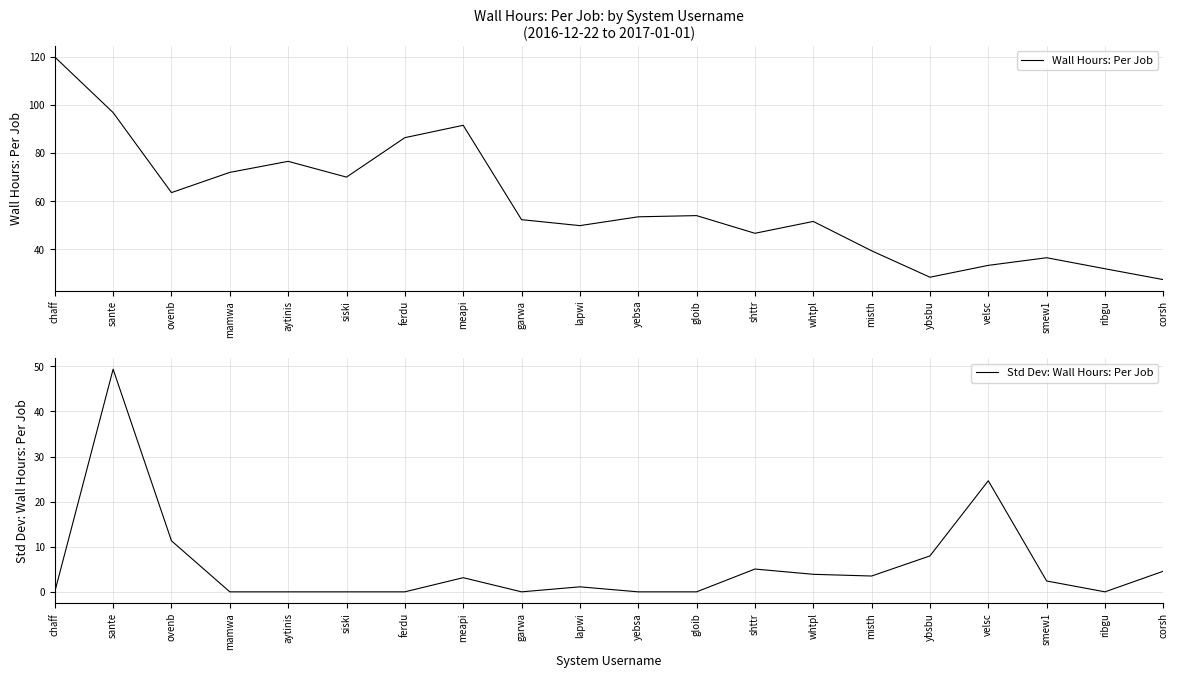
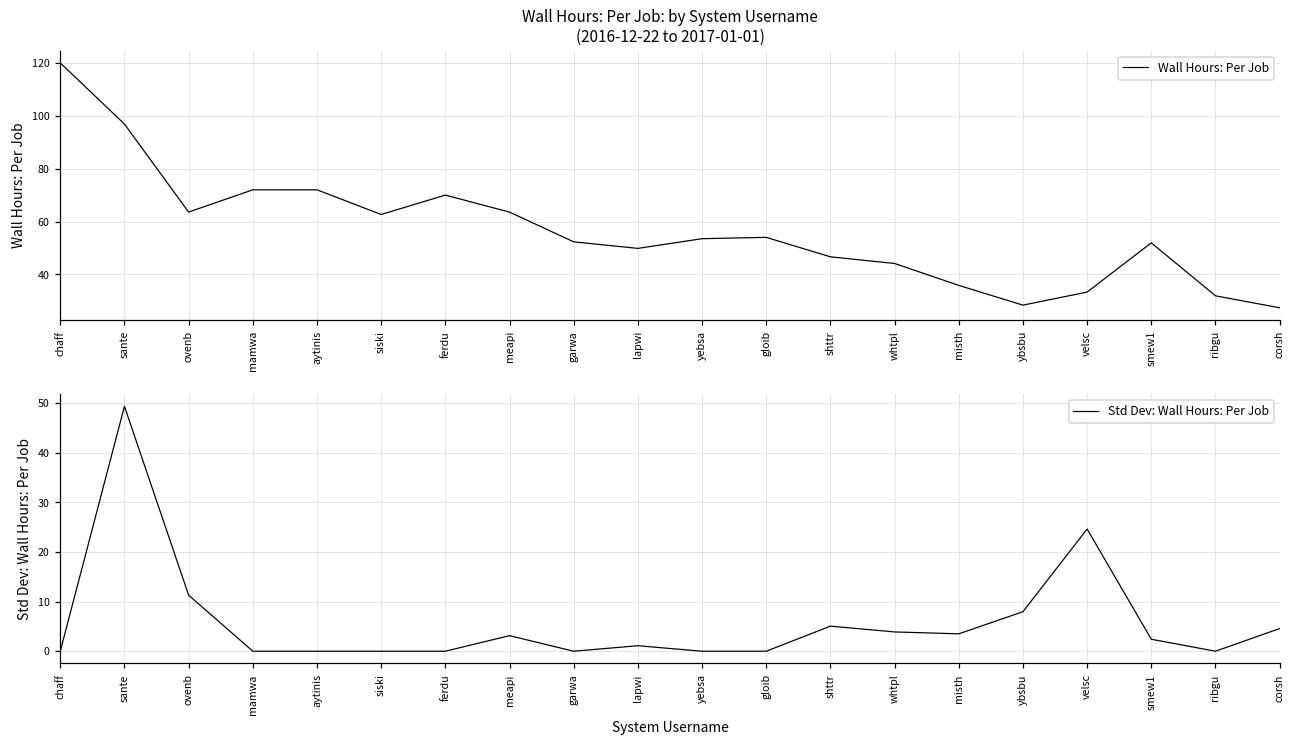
  {
    "Wall Hours: Per Job: by System Username (2016-12-22 to 2017-01-01)": {
      "chaff": 120,
      "sante": 97,
      "ovenb": 64,
      "mamwa": 72,
-     "aytinis": 77,
-     "siski": 70,
-     "ferdu": 86,
-     "meapi": 92,
+     "aytinis": 72,
+     "siski": 63,
+     "ferdu": 70,
+     "meapi": 64,
      "garwa": 52,
      "lapwi": 50,
      "yebsa": 54,
      "gloib": 54,
      "shttr": 47,
-     "whtpl": 52,
-     "misth": 39,
+     "whtpl": 44,
+     "misth": 36,
      "ybsbu": 28,
      "velsc": 33,
-     "smew1": 36,
+     "smew1": 52,
      "ribgu": 32,
      "corsh": 27
    }
  }
